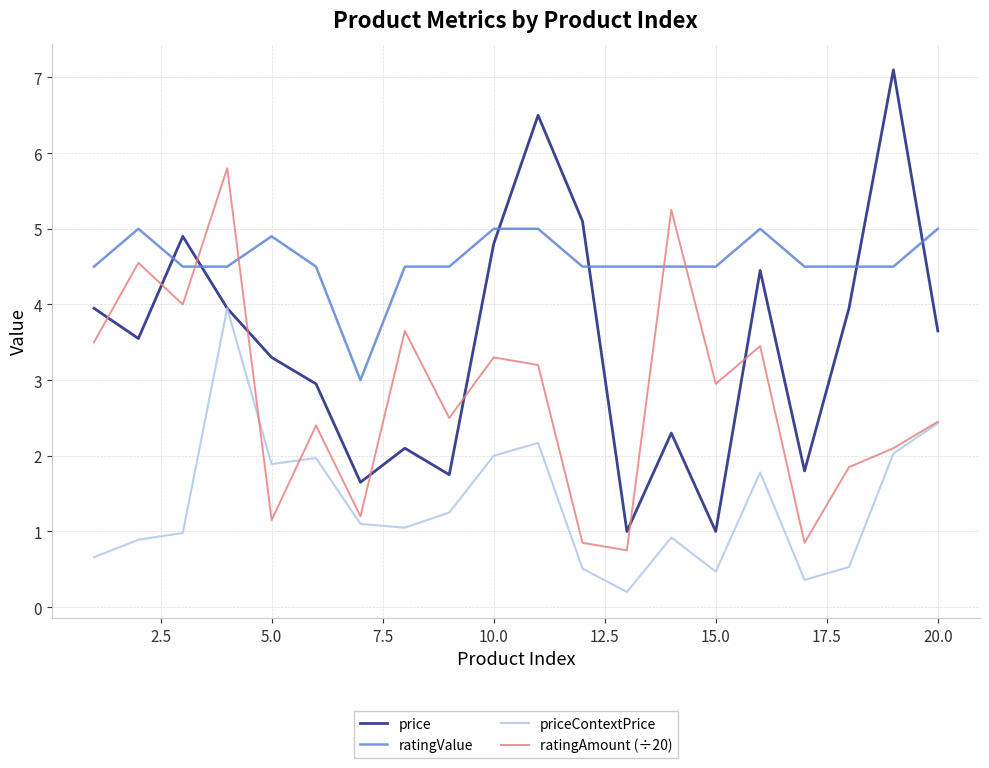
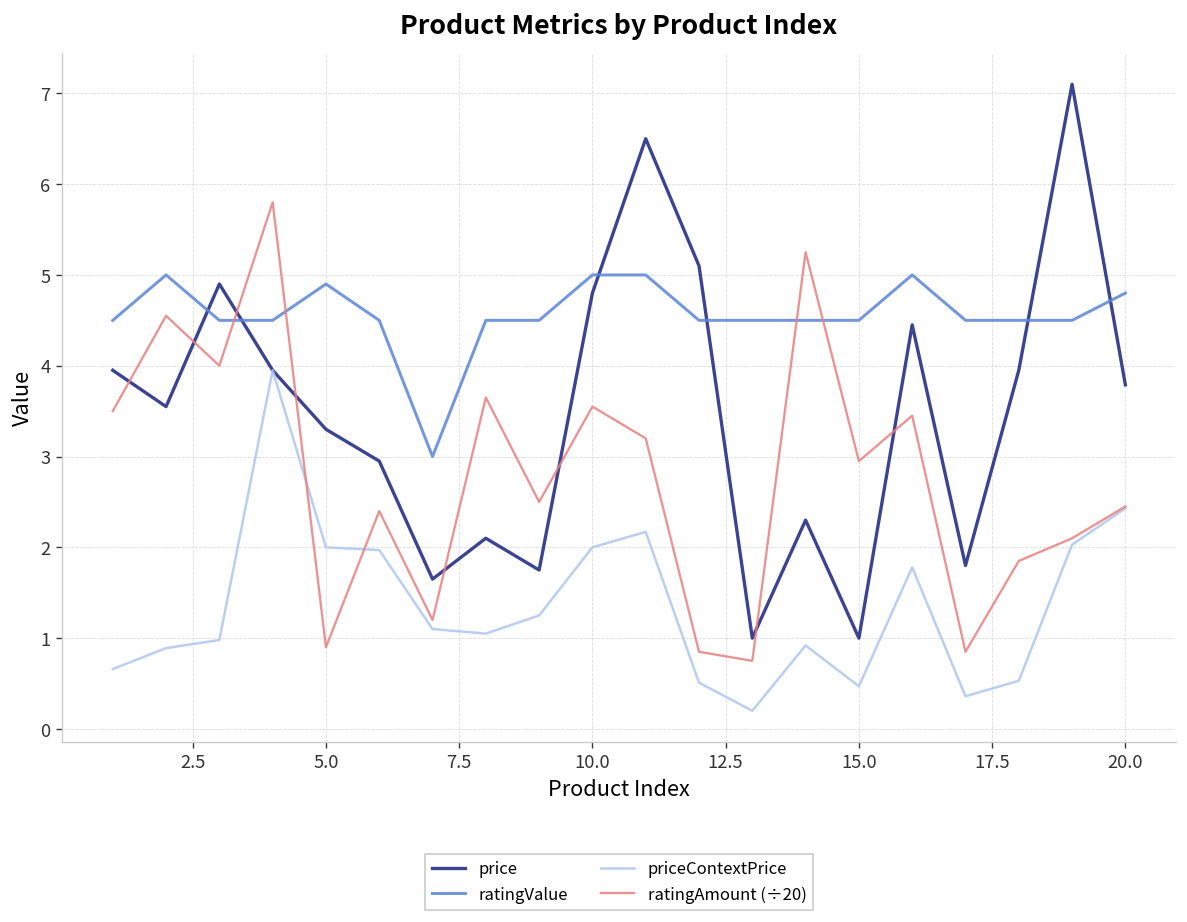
  {
    "price": {
      "5.0": 3.3,
      "10.0": 4.8,
      "15.0": 1.0,
-     "20.0": 3.7
+     "20.0": 3.8
    },
    "ratingValue": {
      "5.0": 4.9,
      "10.0": 5.0,
      "15.0": 4.5,
-     "20.0": 5.0
+     "20.0": 4.8
    },
    "priceContextPrice": {
-     "5.0": 1.9,
+     "5.0": 2.0,
      "10.0": 2.0,
      "15.0": 0.5
    },
    "ratingAmount (÷20)": {
-     "5.0": 1.2,
-     "10.0": 3.3,
+     "5.0": 0.9,
+     "10.0": 3.6,
      "15.0": 3.0
    }
  }
